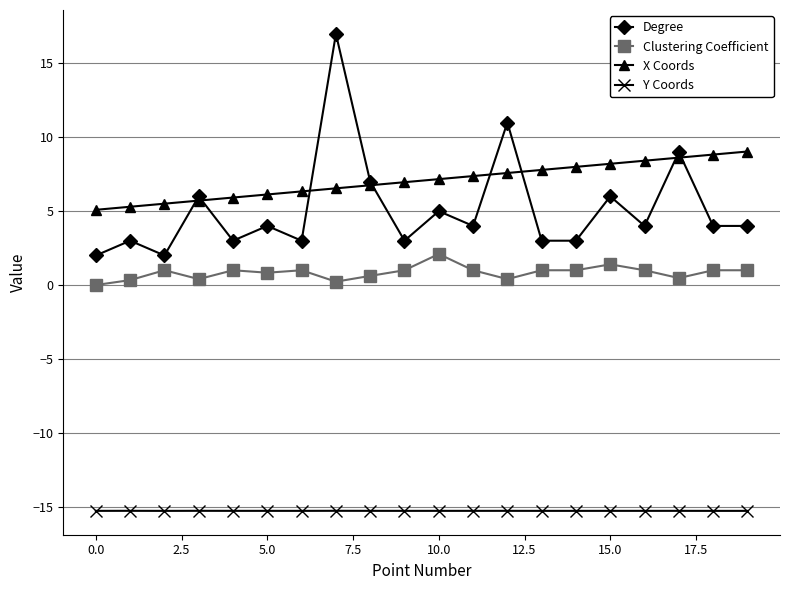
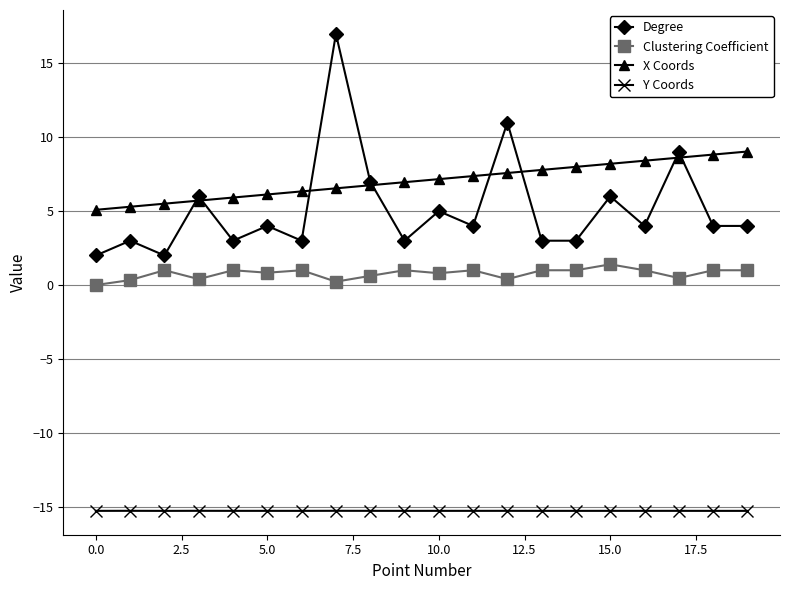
  {
    "Clustering Coefficient": {
      "0.0": 0.0,
      "5.0": 0.8,
-     "10.0": 2.1,
+     "10.0": 0.8,
      "15.0": 1.4
    }
  }
